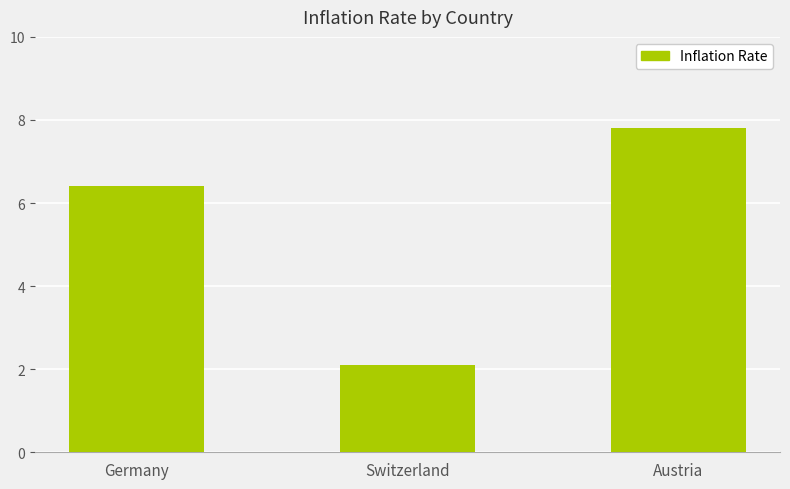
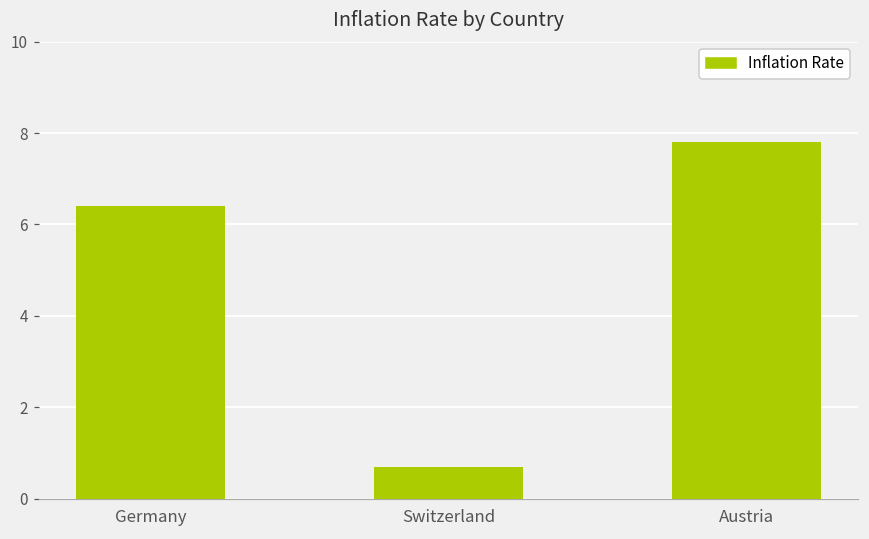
  {
    "Germany": 6.4,
-   "Switzerland": 2.1,
+   "Switzerland": 0.7,
    "Austria": 7.8
  }
